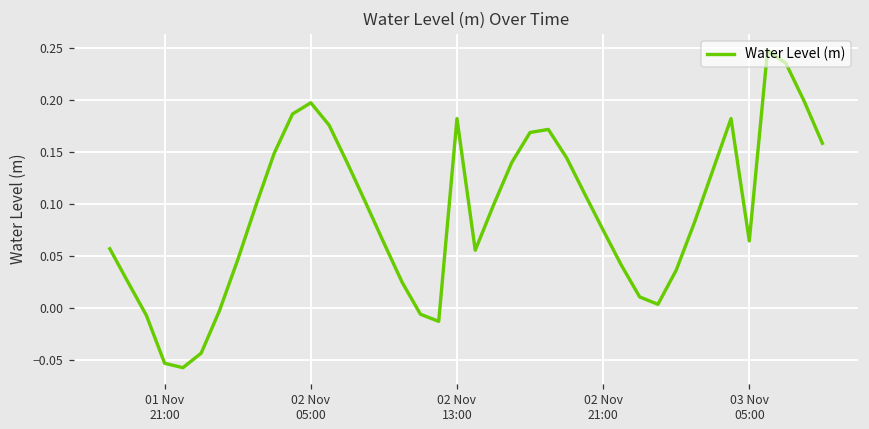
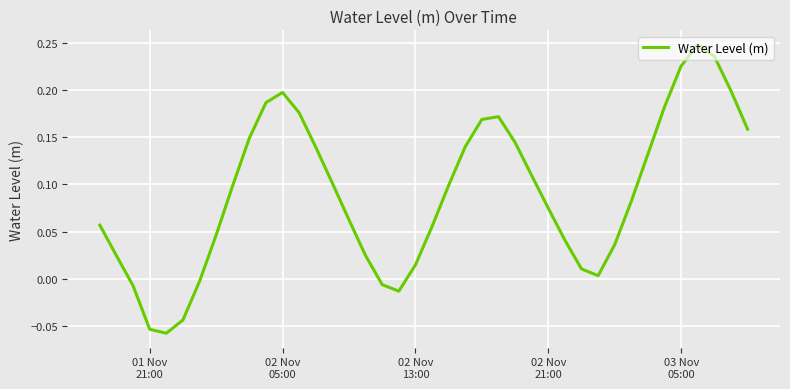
  {
    "01 Nov 21:00": -0.05,
    "02 Nov 05:00": 0.20,
-   "02 Nov 13:00": 0.18,
+   "02 Nov 13:00": 0.01,
    "02 Nov 21:00": 0.07,
-   "03 Nov 05:00": 0.06
+   "03 Nov 05:00": 0.23
  }
